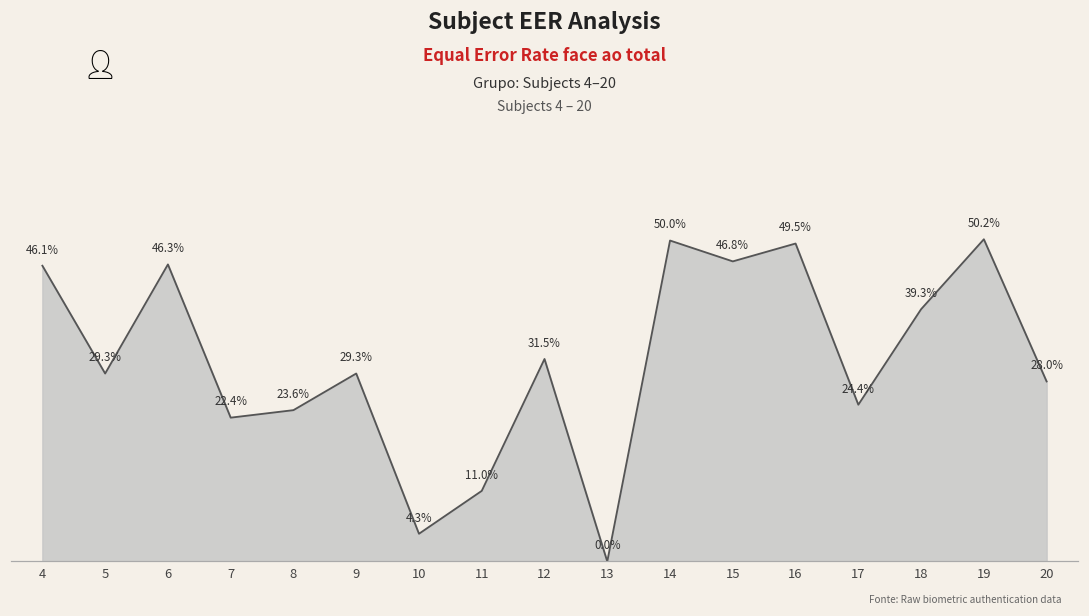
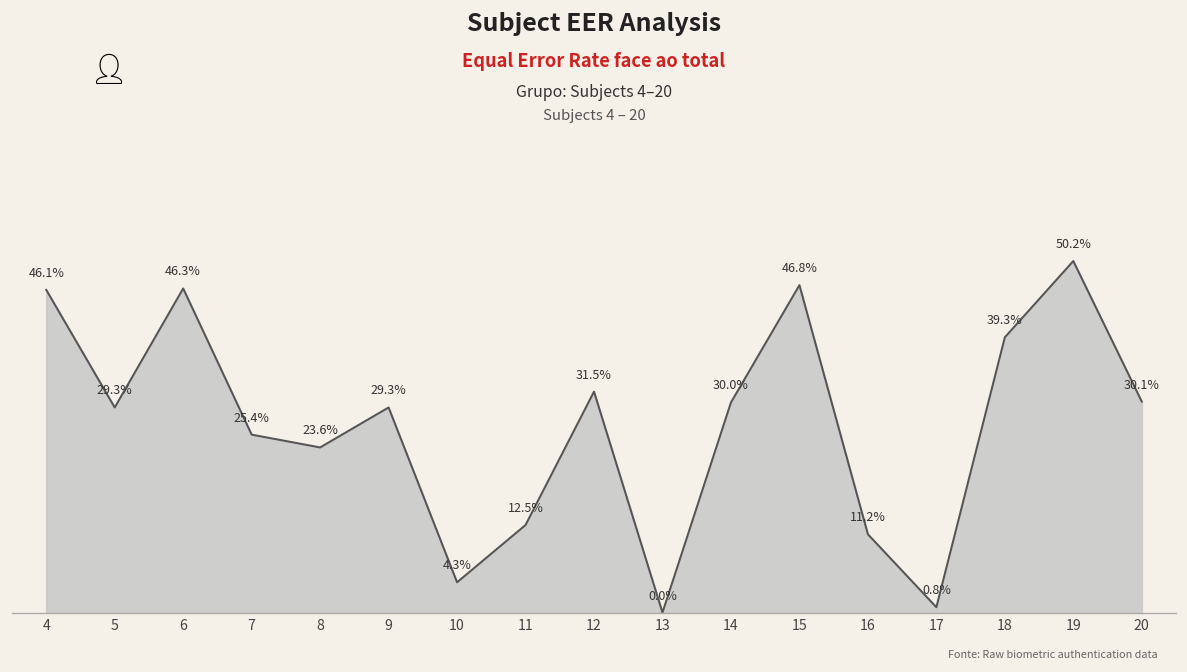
  {
    "4": "46.1%",
    "5": "29.3%",
    "6": "46.3%",
-   "7": "22.4%",
+   "7": "25.4%",
    "8": "23.6%",
    "9": "29.3%",
    "10": "4.3%",
-   "11": "11.0%",
+   "11": "12.5%",
    "12": "31.5%",
    "13": "0.0%",
-   "14": "50.0%",
+   "14": "30.0%",
    "15": "46.8%",
-   "16": "49.5%",
-   "17": "24.4%",
+   "16": "11.2%",
+   "17": "0.8%",
    "18": "39.3%",
    "19": "50.2%",
-   "20": "28.0%"
+   "20": "30.1%"
  }
